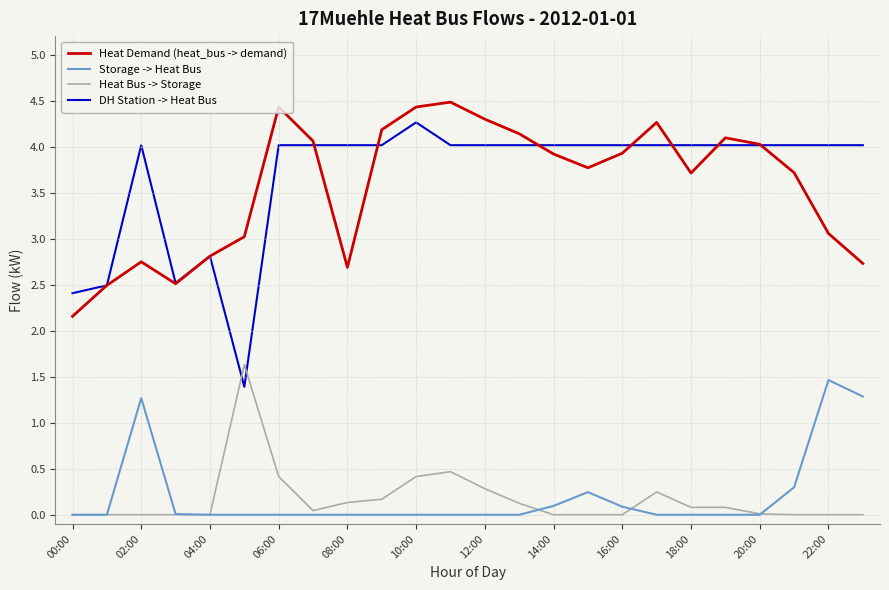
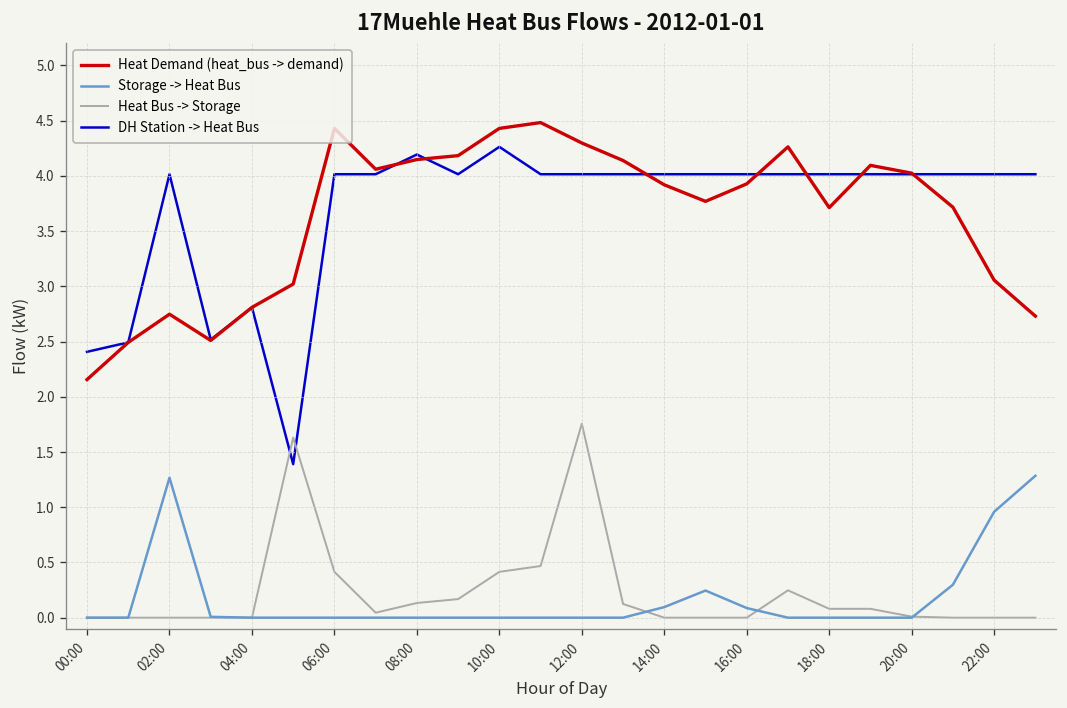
  {
    "Heat Demand (heat_bus -> demand)": {
      "00:00": 2.2,
      "02:00": 2.7,
-     "08:00": 2.7,
+     "08:00": 4.1,
      "10:00": 4.4,
      "12:00": 4.3,
      "14:00": 3.9,
      "16:00": 3.9,
      "18:00": 3.7,
      "22:00": 3.1
    },
    "Storage -> Heat Bus": {
      "02:00": 1.3,
      "06:00": 0.0,
      "08:00": 0.0,
      "10:00": 0.0,
      "12:00": 0.0,
      "14:00": 0.1,
      "16:00": 0.1,
      "18:00": 0.0,
-     "22:00": 1.5
+     "22:00": 1.0
    },
    "Heat Bus -> Storage": {
      "02:00": 0.0,
      "06:00": 0.4,
      "08:00": 0.1,
      "10:00": 0.4,
-     "12:00": 0.3,
+     "12:00": 1.8,
      "14:00": 0.0,
      "16:00": 0.0,
      "18:00": 0.1,
      "22:00": 0.0
    },
    "DH Station -> Heat Bus": {
      "00:00": 2.4,
      "02:00": 4.0,
      "06:00": 4.0,
-     "08:00": 4.0,
+     "08:00": 4.2,
      "10:00": 4.3,
      "12:00": 4.0,
      "14:00": 4.0,
      "16:00": 4.0,
      "18:00": 4.0,
      "22:00": 4.0
    }
  }
